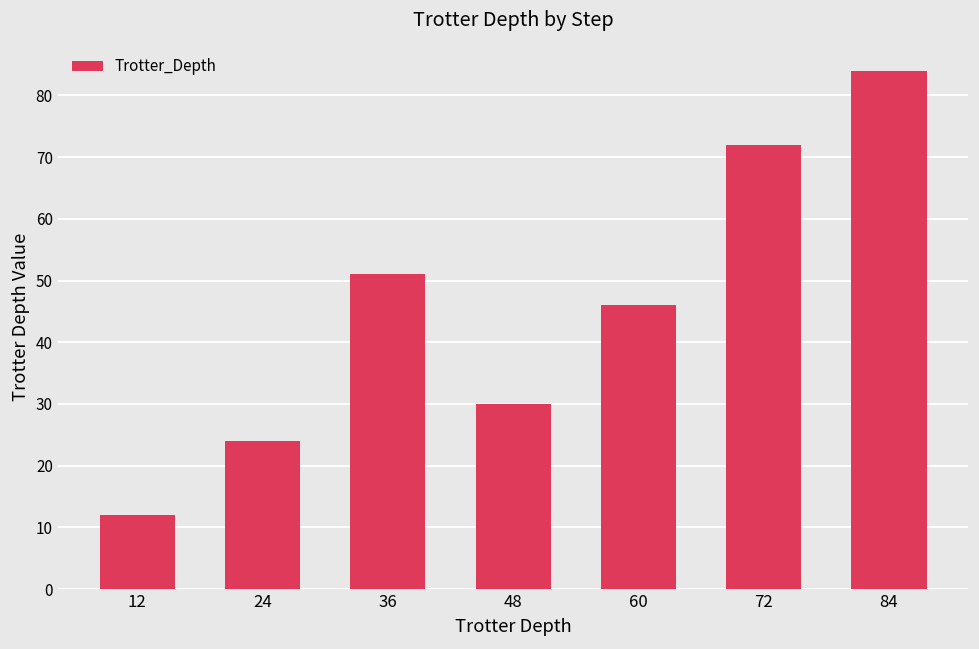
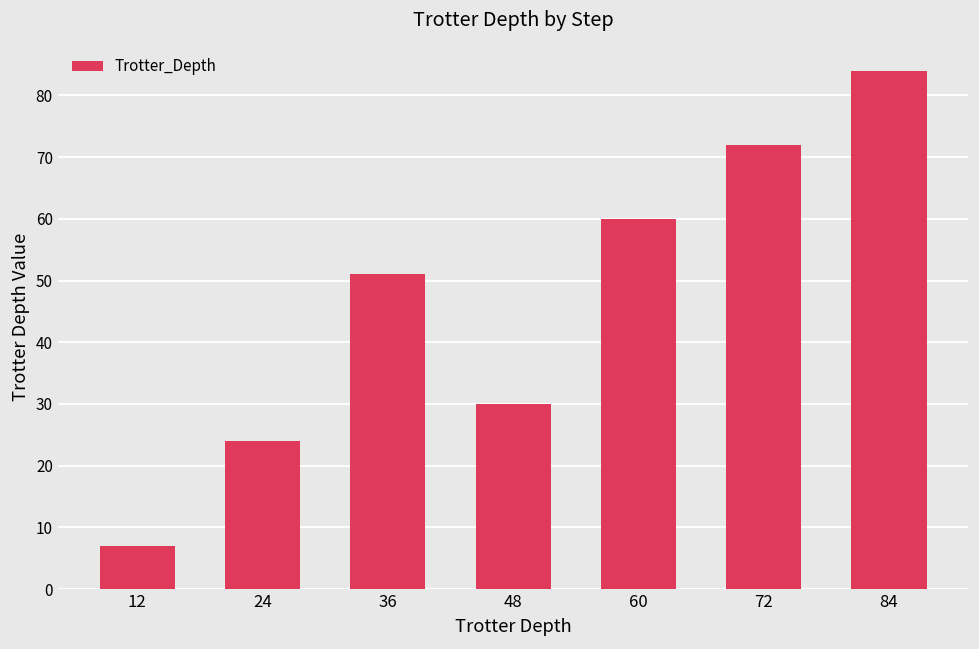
  {
-   "12": 12,
+   "12": 7,
    "24": 24,
    "36": 51,
    "48": 30,
-   "60": 46,
+   "60": 60,
    "72": 72,
    "84": 84
  }
